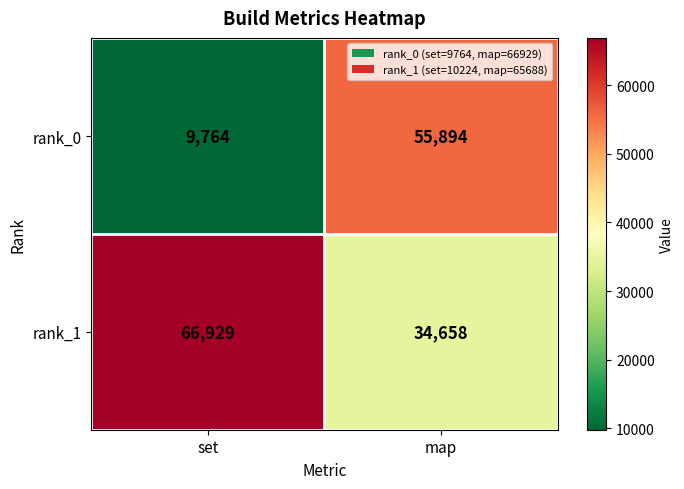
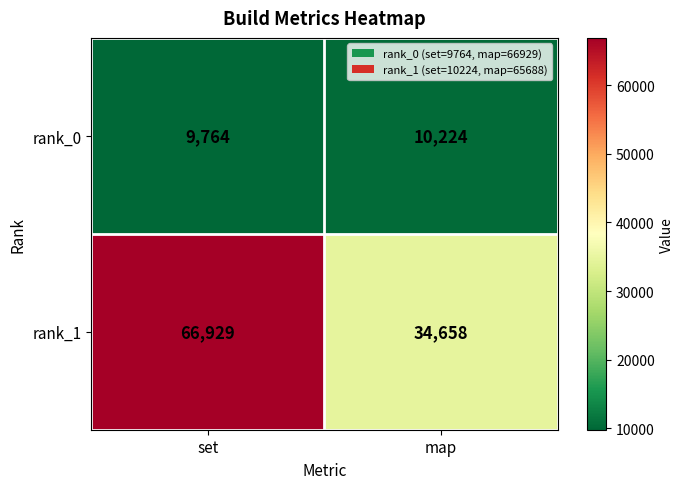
  {
    "rank_0": {
      "set": "9,764",
-     "map": "55,894"
+     "map": "10,224"
    },
    "rank_1": {
      "set": "66,929",
      "map": "34,658"
    }
  }
